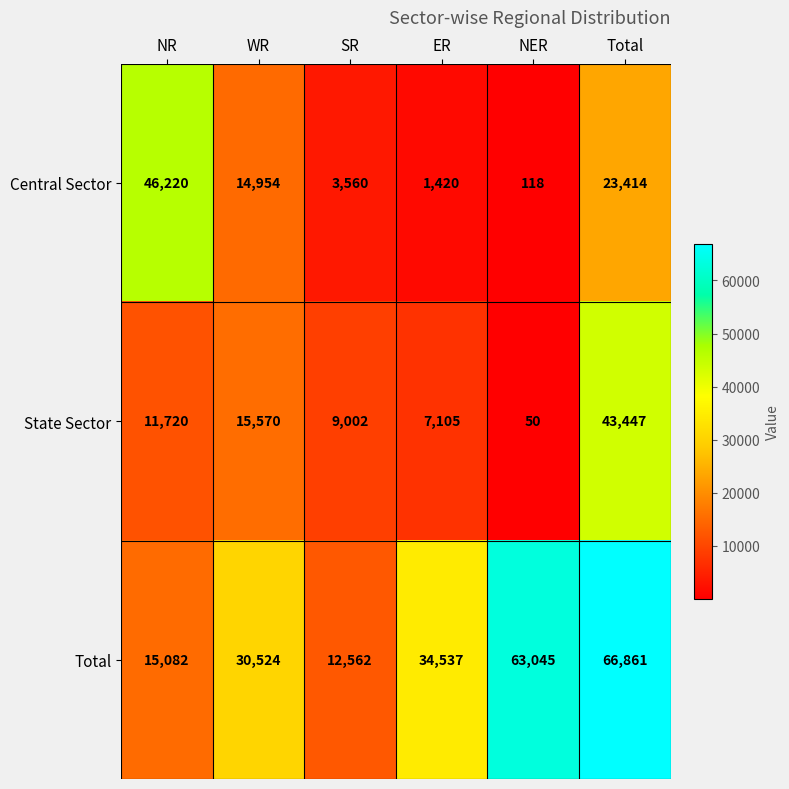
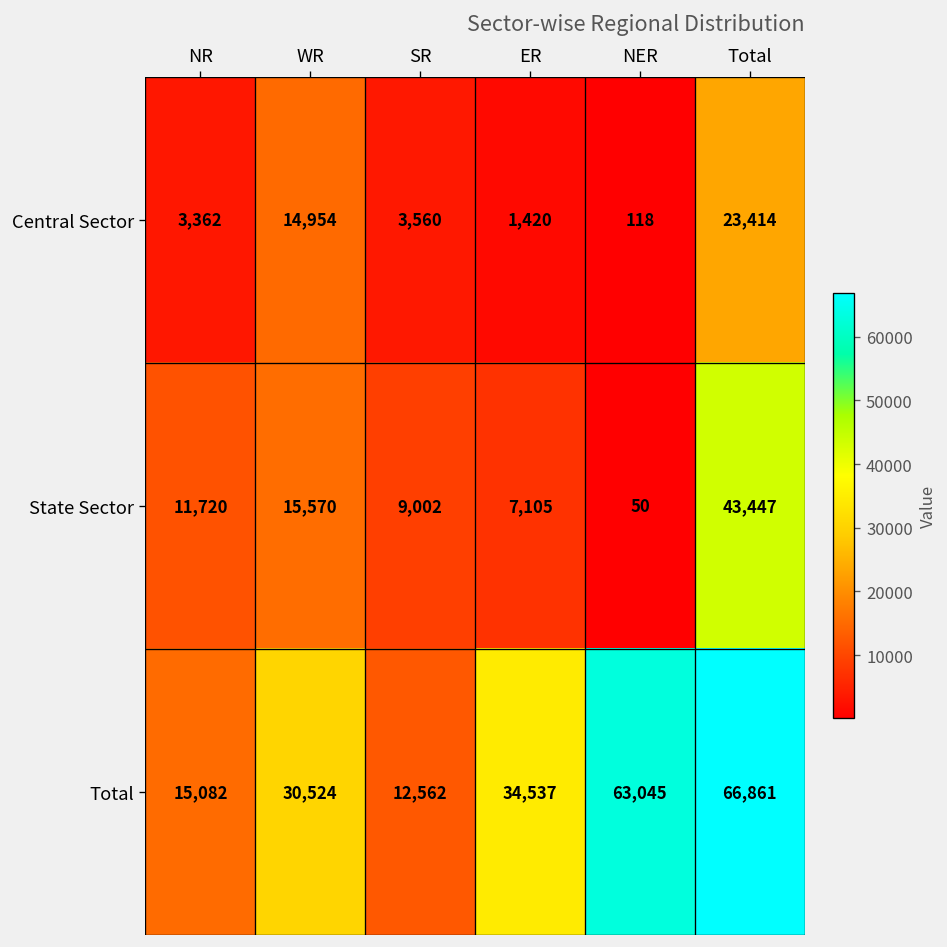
  {
    "Central Sector": {
-     "NR": "46,220",
+     "NR": "3,362",
      "WR": "14,954",
      "SR": "3,560",
      "ER": "1,420",
      "NER": "118",
      "Total": "23,414"
    },
    "State Sector": {
      "NR": "11,720",
      "WR": "15,570",
      "SR": "9,002",
      "ER": "7,105",
      "NER": "50",
      "Total": "43,447"
    },
    "Total": {
      "NR": "15,082",
      "WR": "30,524",
      "SR": "12,562",
      "ER": "34,537",
      "NER": "63,045",
      "Total": "66,861"
    }
  }
